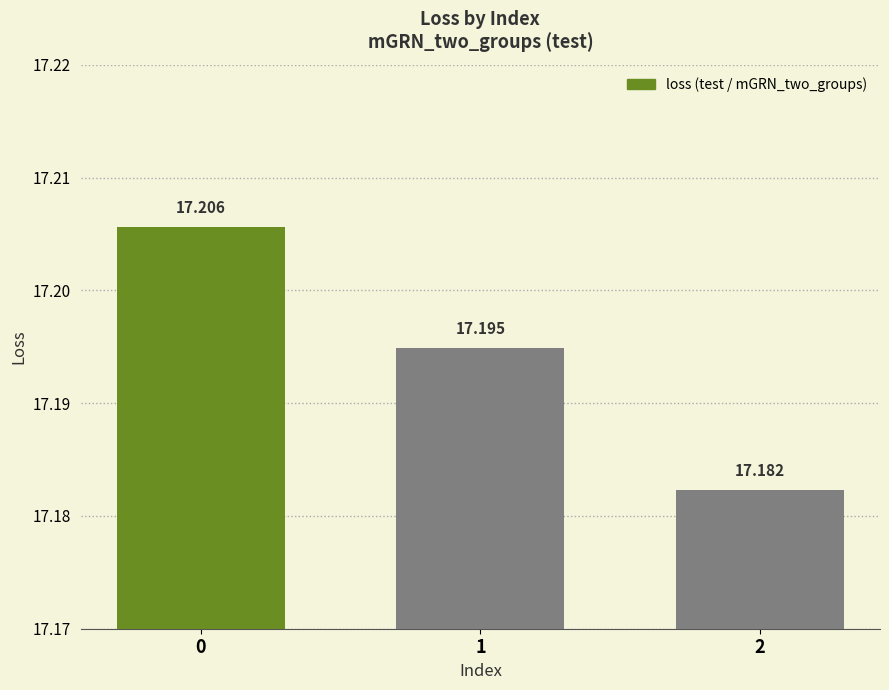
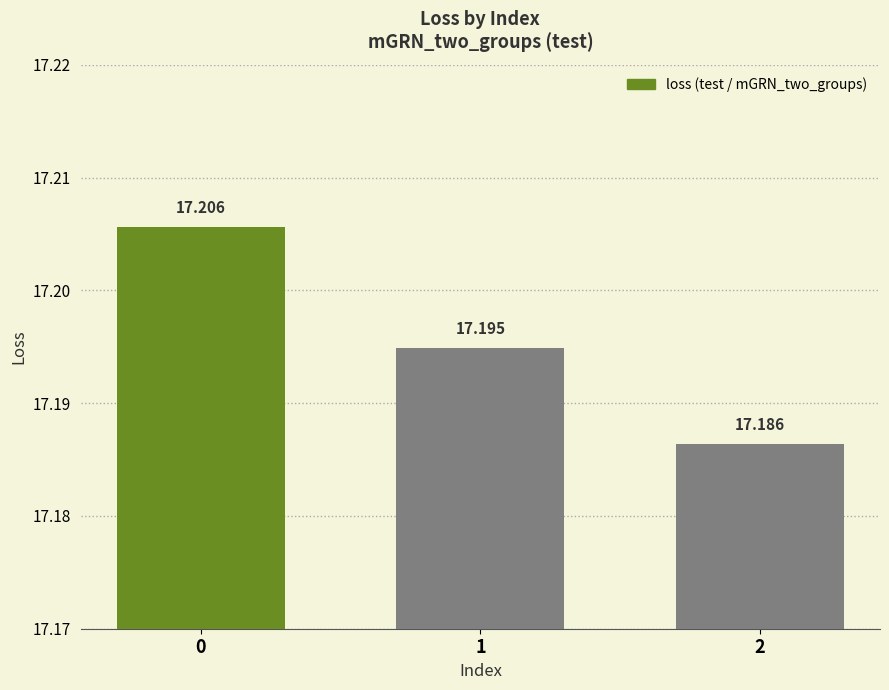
  {
    "0": 17.206,
    "1": 17.195,
-   "2": 17.182
+   "2": 17.186
  }
